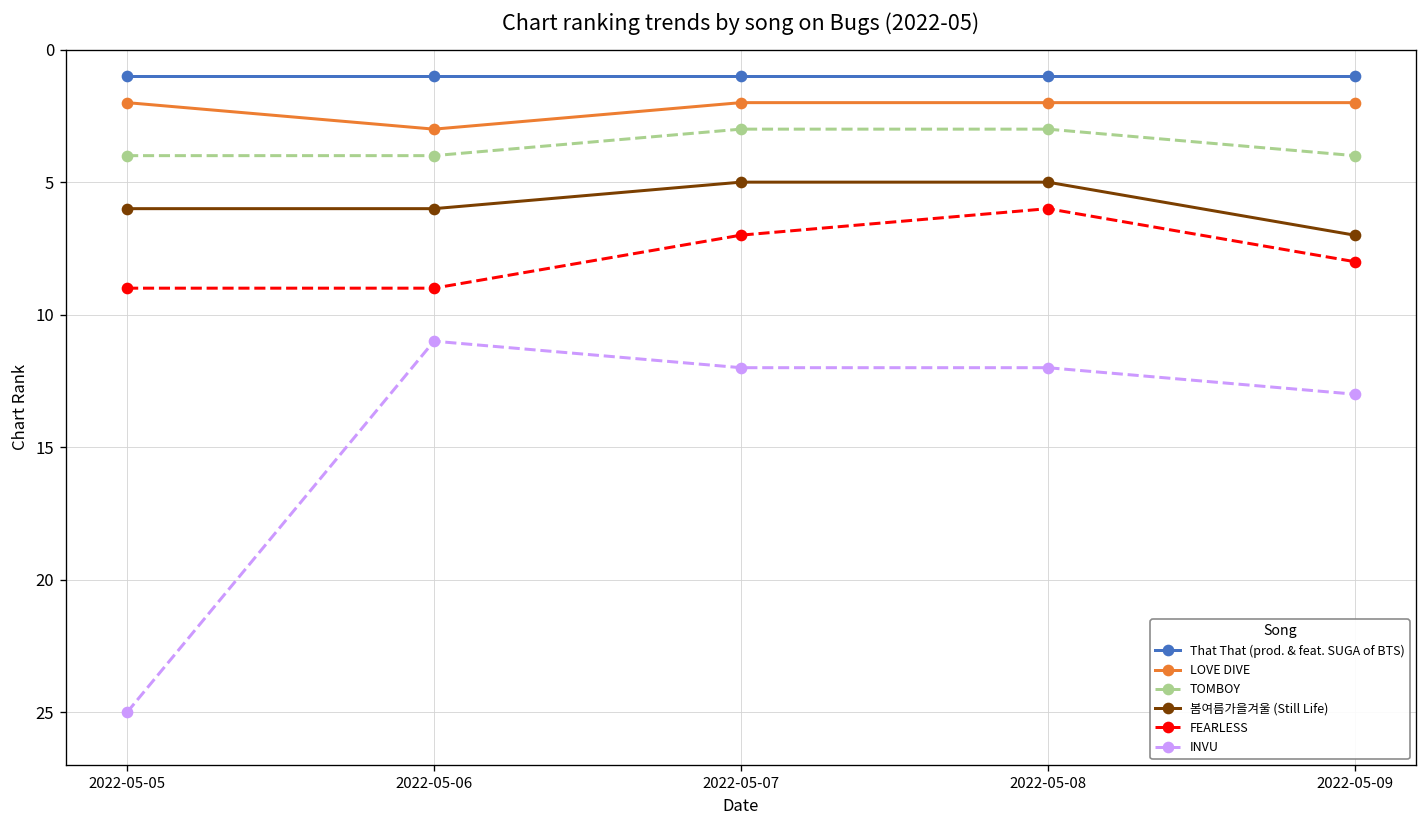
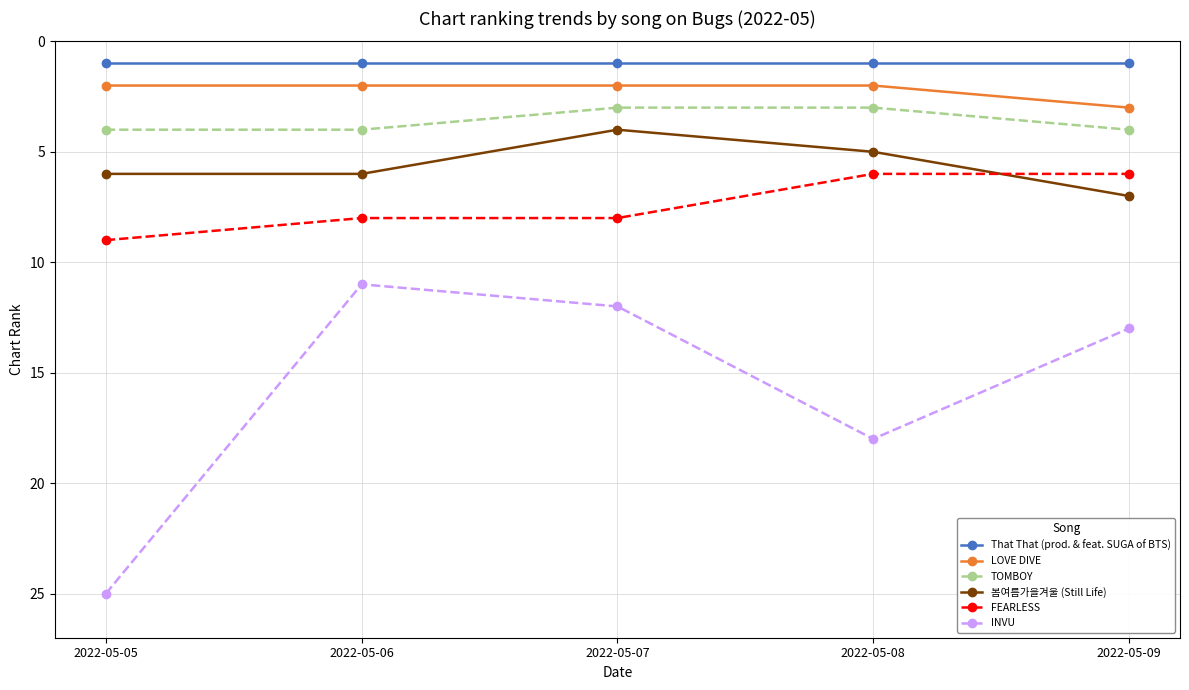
  {
    "That That (prod. & feat. SUGA of BTS)": {
      "2022-05-05": 1,
      "2022-05-06": 1,
      "2022-05-07": 1,
      "2022-05-08": 1,
      "2022-05-09": 1
    },
    "LOVE DIVE": {
      "2022-05-05": 2,
-     "2022-05-06": 3,
+     "2022-05-06": 2,
      "2022-05-07": 2,
      "2022-05-08": 2,
-     "2022-05-09": 2
+     "2022-05-09": 3
    },
    "TOMBOY": {
      "2022-05-05": 4,
      "2022-05-06": 4,
      "2022-05-07": 3,
      "2022-05-08": 3,
      "2022-05-09": 4
    },
    "봄여름가을겨울 (Still Life)": {
      "2022-05-05": 6,
      "2022-05-06": 6,
-     "2022-05-07": 5,
+     "2022-05-07": 4,
      "2022-05-08": 5,
      "2022-05-09": 7
    },
    "FEARLESS": {
      "2022-05-05": 9,
-     "2022-05-06": 9,
-     "2022-05-07": 7,
+     "2022-05-06": 8,
+     "2022-05-07": 8,
      "2022-05-08": 6,
-     "2022-05-09": 8
+     "2022-05-09": 6
    },
    "INVU": {
      "2022-05-05": 25,
      "2022-05-06": 11,
      "2022-05-07": 12,
-     "2022-05-08": 12,
+     "2022-05-08": 18,
      "2022-05-09": 13
    }
  }
